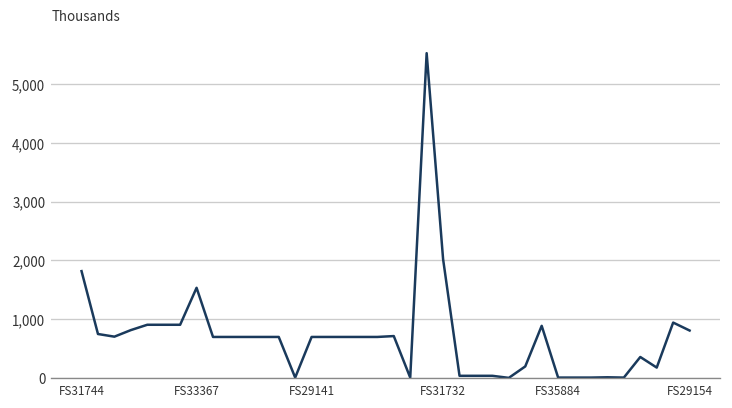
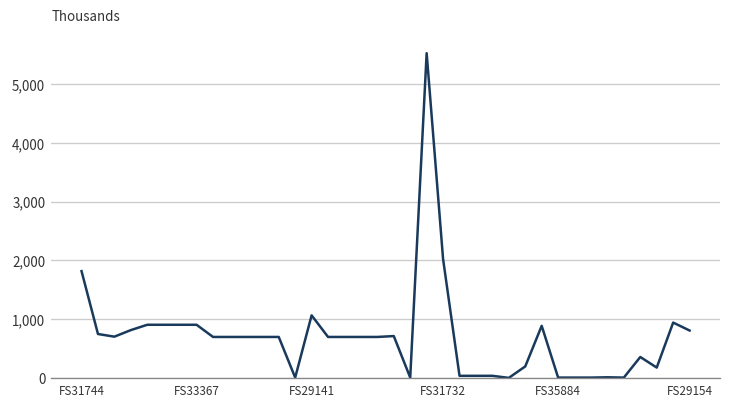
  {
    "FS31744": "1,800",
-   "FS33367": "1,500",
-   "FS29141": "700",
+   "FS33367": "900",
+   "FS29141": "1,100",
    "FS31732": "2,000",
    "FS35884": "0",
    "FS29154": "800"
  }
